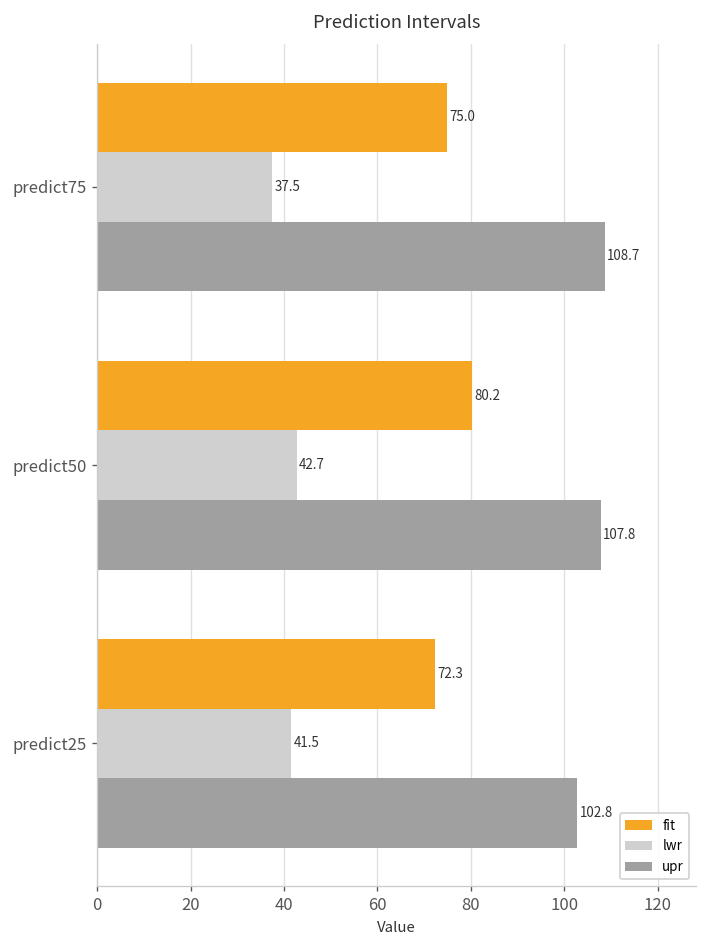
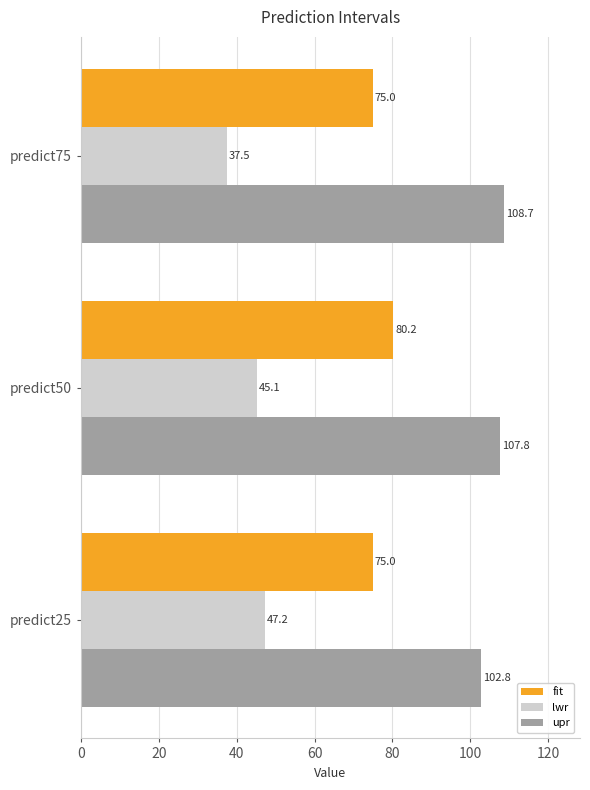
  {
    "fit": {
      "predict75": 75.0,
      "predict50": 80.2,
-     "predict25": 72.3
+     "predict25": 75.0
    },
    "lwr": {
      "predict75": 37.5,
-     "predict50": 42.7,
-     "predict25": 41.5
+     "predict50": 45.1,
+     "predict25": 47.2
    },
    "upr": {
      "predict75": 108.7,
      "predict50": 107.8,
      "predict25": 102.8
    }
  }
